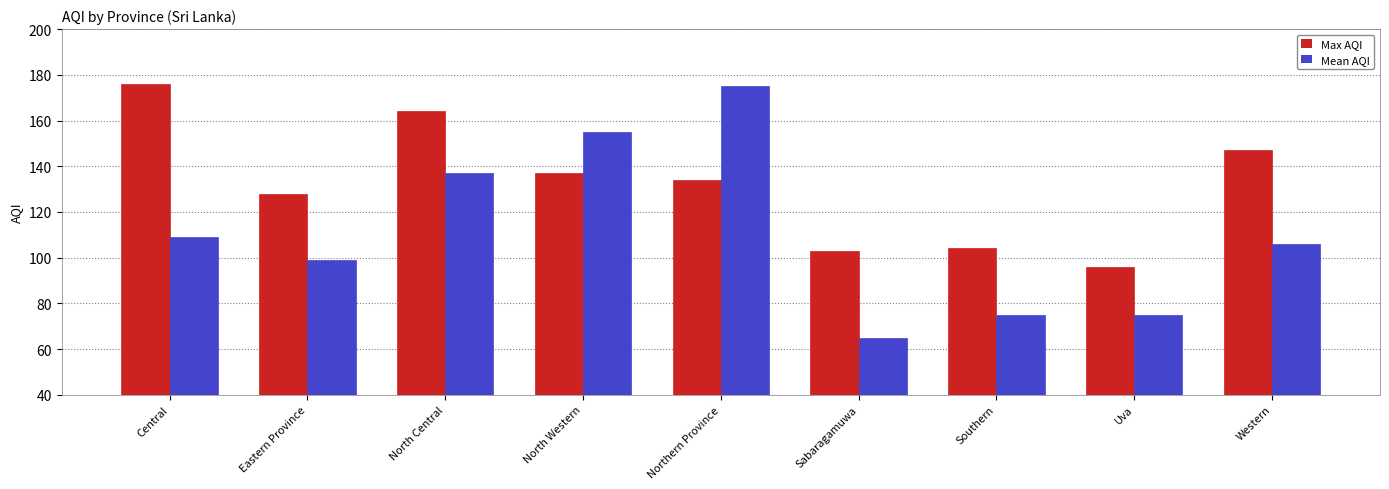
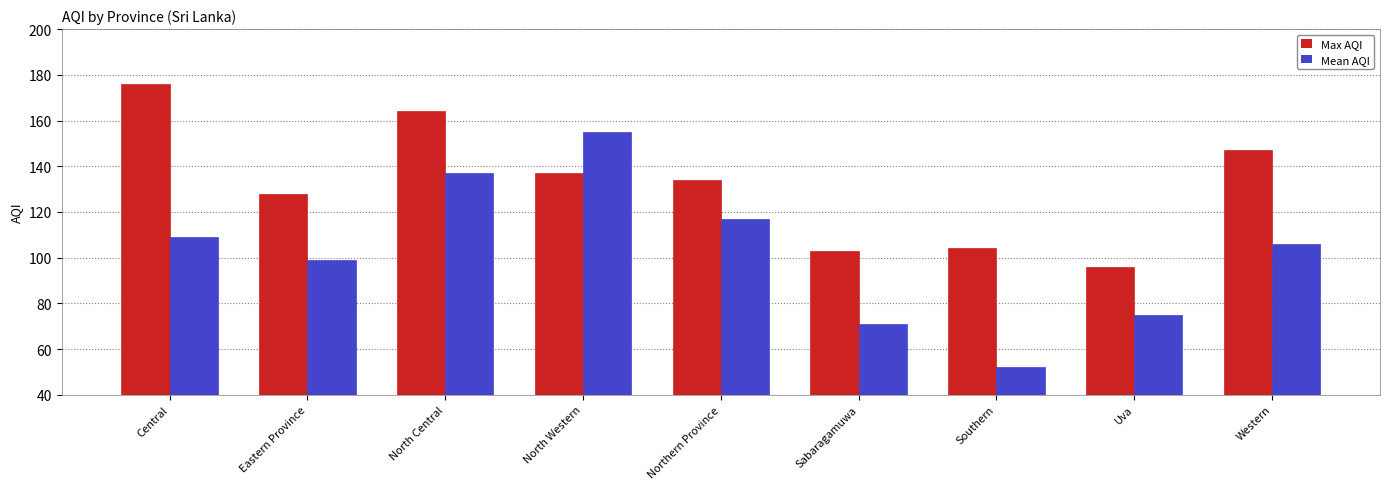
  {
    "Max AQI": {
      "Central": 176,
      "Eastern Province": 128,
      "North Central": 164,
      "North Western": 137,
      "Northern Province": 134,
      "Sabaragamuwa": 103,
      "Southern": 104,
      "Uva": 96,
      "Western": 147
    },
    "Mean AQI": {
      "Central": 109,
      "Eastern Province": 99,
      "North Central": 137,
      "North Western": 155,
-     "Northern Province": 175,
-     "Sabaragamuwa": 65,
-     "Southern": 75,
+     "Northern Province": 117,
+     "Sabaragamuwa": 71,
+     "Southern": 52,
      "Uva": 75,
      "Western": 106
    }
  }
